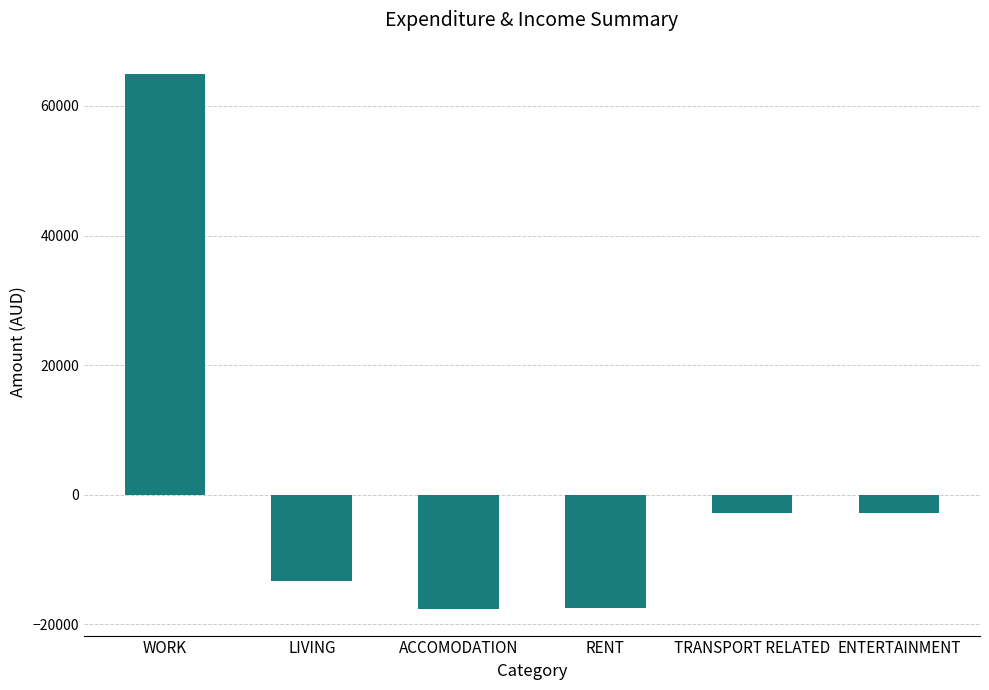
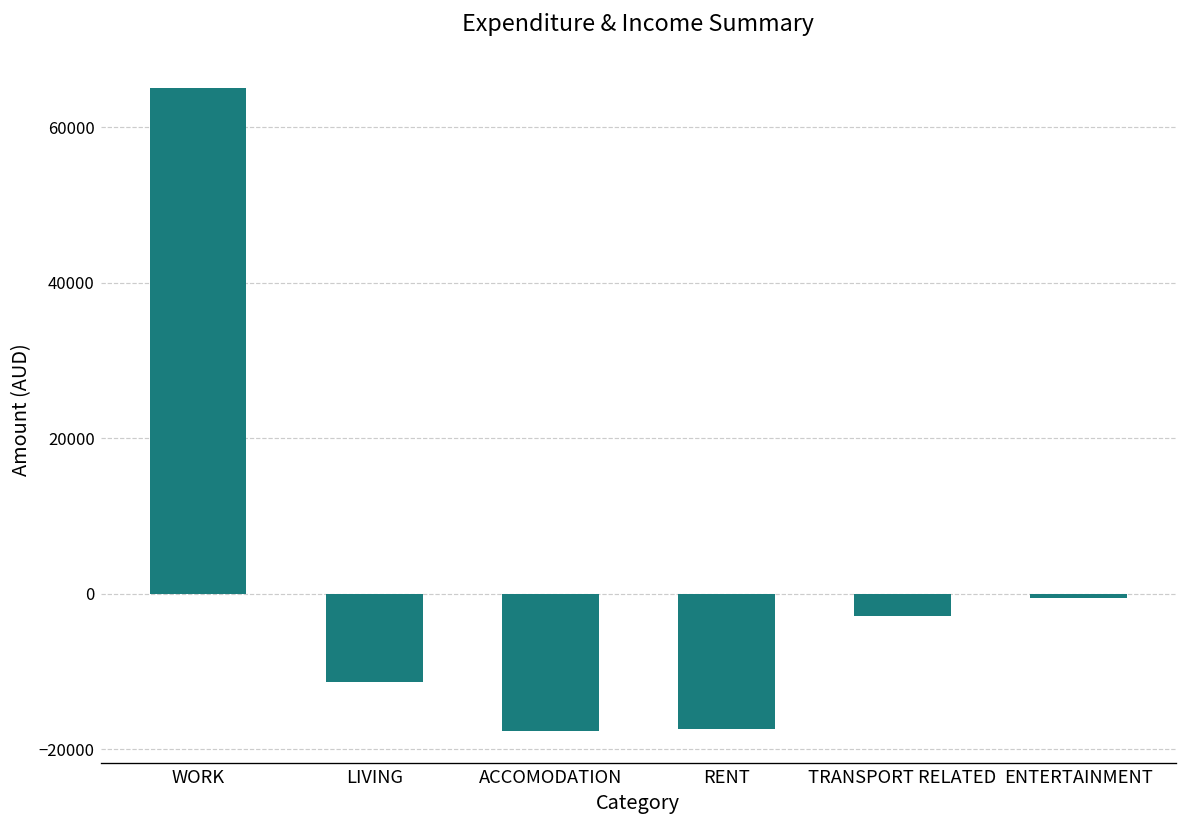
  {
    "WORK": 65000,
-   "LIVING": -13000,
+   "LIVING": -11000,
    "ACCOMODATION": -18000,
    "RENT": -17000,
    "TRANSPORT RELATED": -3000,
-   "ENTERTAINMENT": -3000
+   "ENTERTAINMENT": -1000
  }
